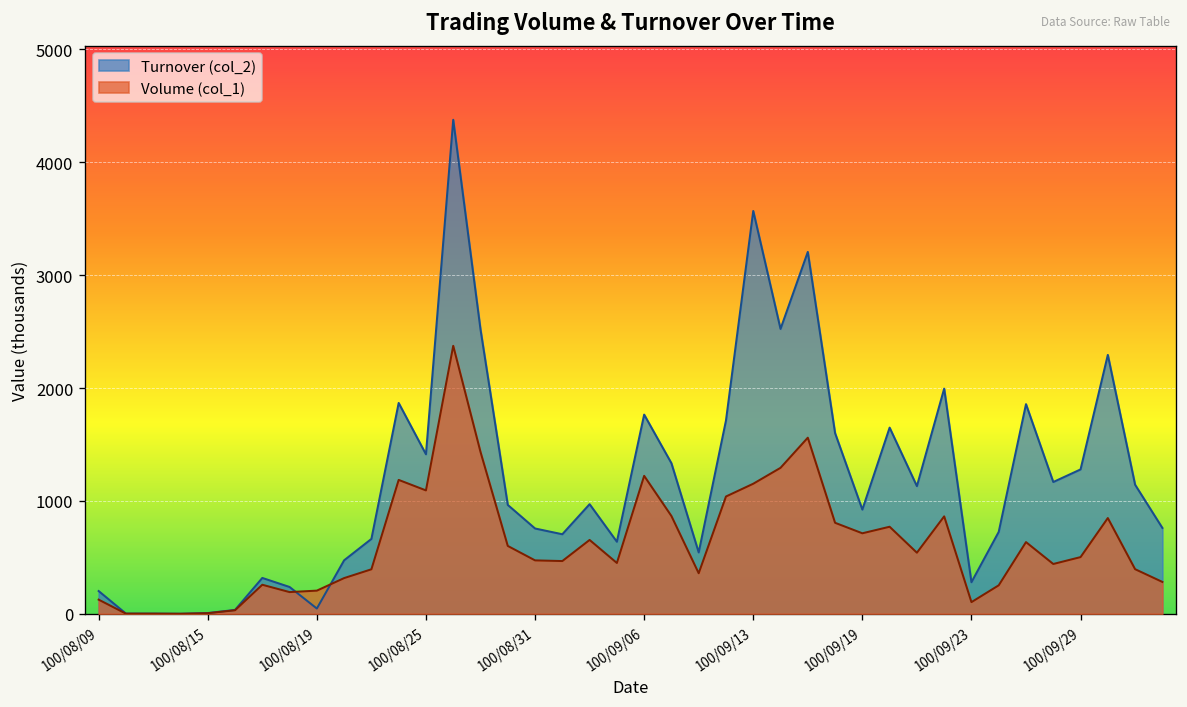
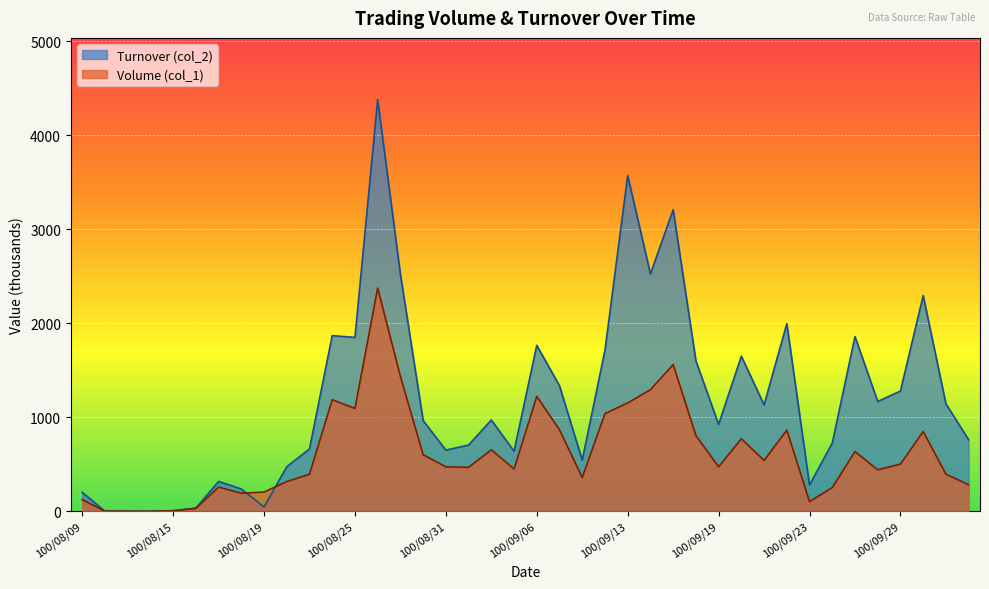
  {
    "Turnover (col_2)": {
      "100/08/09": 200,
      "100/08/19": 0,
-     "100/08/25": 1400,
-     "100/08/31": 800,
+     "100/08/25": 1800,
+     "100/08/31": 700,
      "100/09/06": 1800,
      "100/09/13": 3600,
      "100/09/19": 900,
      "100/09/23": 300,
      "100/09/29": 1300
    },
    "Volume (col_1)": {
      "100/08/09": 100,
      "100/08/19": 200,
      "100/08/25": 1100,
      "100/08/31": 500,
      "100/09/06": 1200,
      "100/09/13": 1200,
-     "100/09/19": 700,
+     "100/09/19": 500,
      "100/09/23": 100,
      "100/09/29": 500
    }
  }
